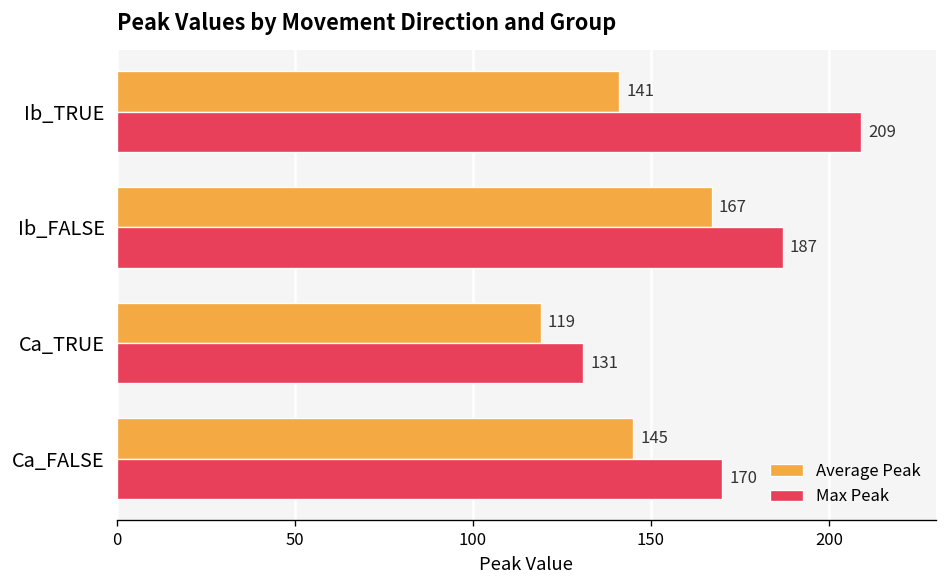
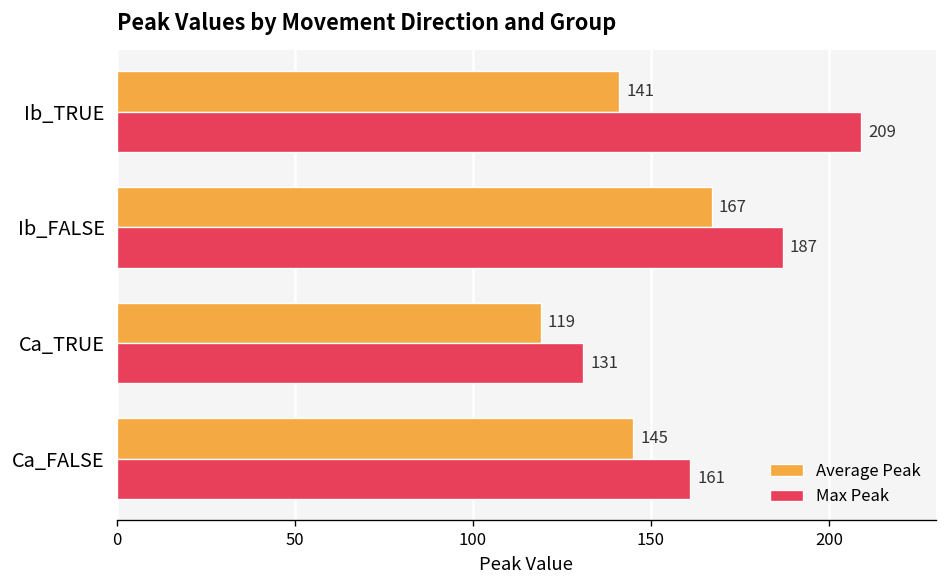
  {
    "Average Peak": {
      "Ib_TRUE": 141,
      "Ib_FALSE": 167,
      "Ca_TRUE": 119,
      "Ca_FALSE": 145
    },
    "Max Peak": {
      "Ib_TRUE": 209,
      "Ib_FALSE": 187,
      "Ca_TRUE": 131,
-     "Ca_FALSE": 170
+     "Ca_FALSE": 161
    }
  }
